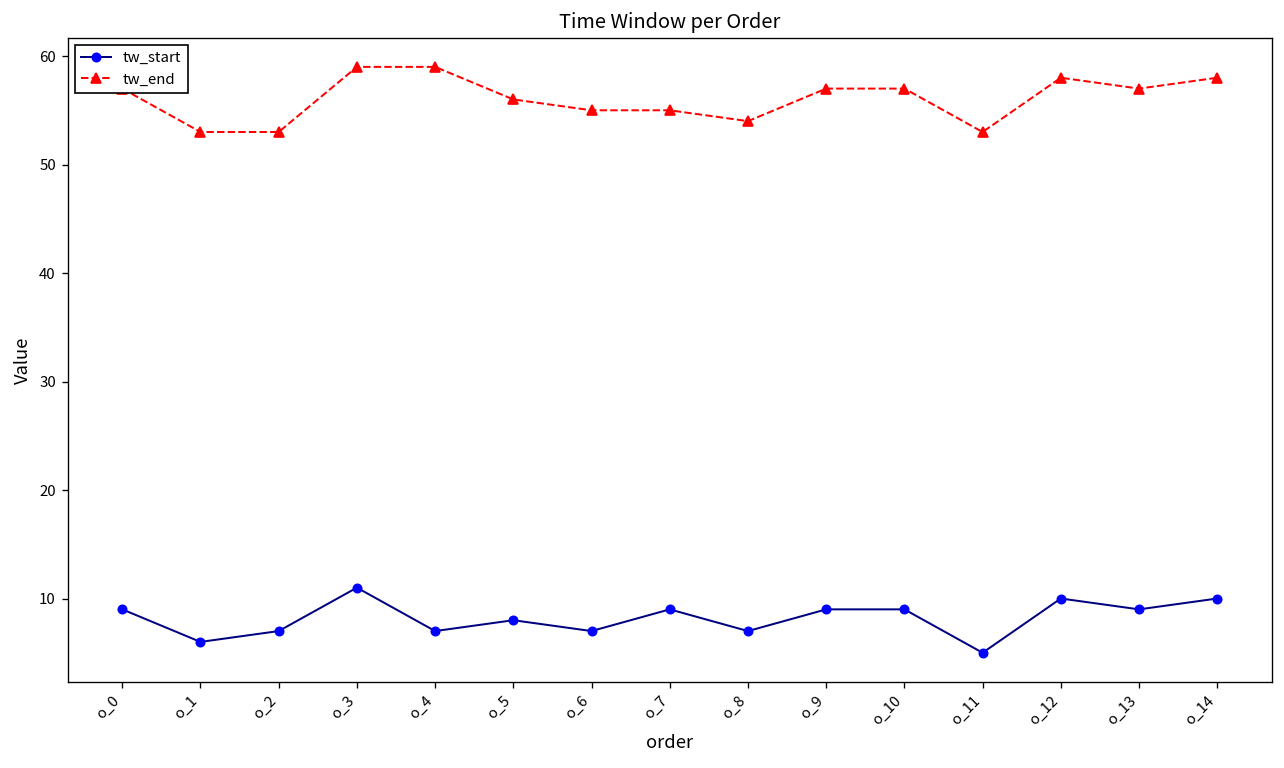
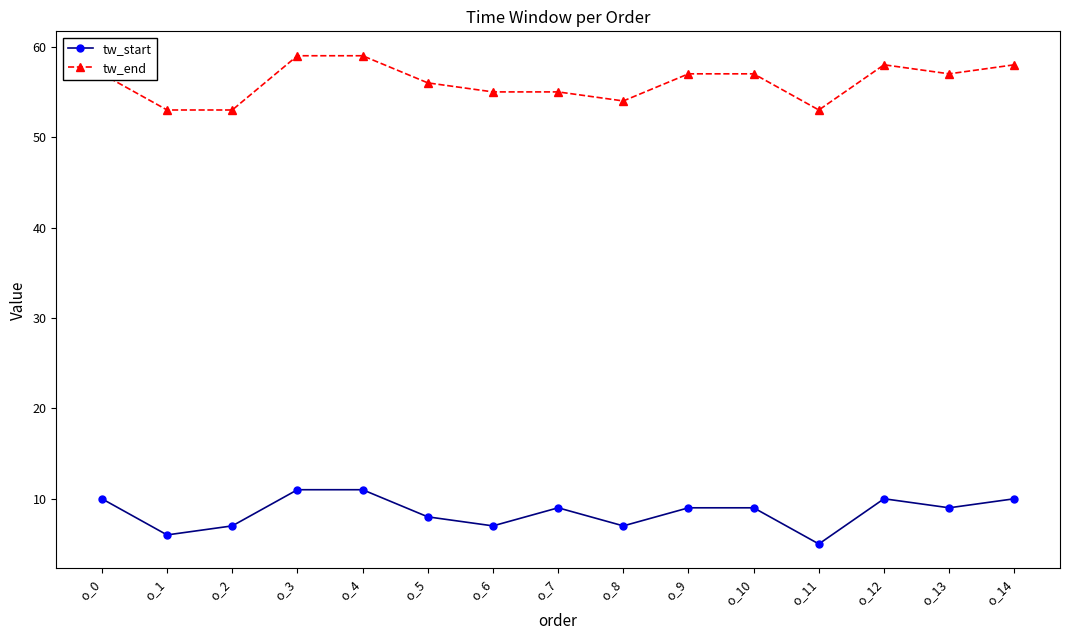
  {
    "tw_start": {
-     "o_0": 9,
+     "o_0": 10,
      "o_1": 6,
      "o_2": 7,
      "o_3": 11,
-     "o_4": 7,
+     "o_4": 11,
      "o_5": 8,
      "o_6": 7,
      "o_7": 9,
      "o_8": 7,
      "o_9": 9,
      "o_10": 9,
      "o_11": 5,
      "o_12": 10,
      "o_13": 9,
      "o_14": 10
    },
    "tw_end": {
      "o_1": 53,
      "o_2": 53,
      "o_3": 59,
      "o_4": 59,
      "o_5": 56,
      "o_6": 55,
      "o_7": 55,
      "o_8": 54,
      "o_9": 57,
      "o_10": 57,
      "o_11": 53,
      "o_12": 58,
      "o_13": 57,
      "o_14": 58
    }
  }
